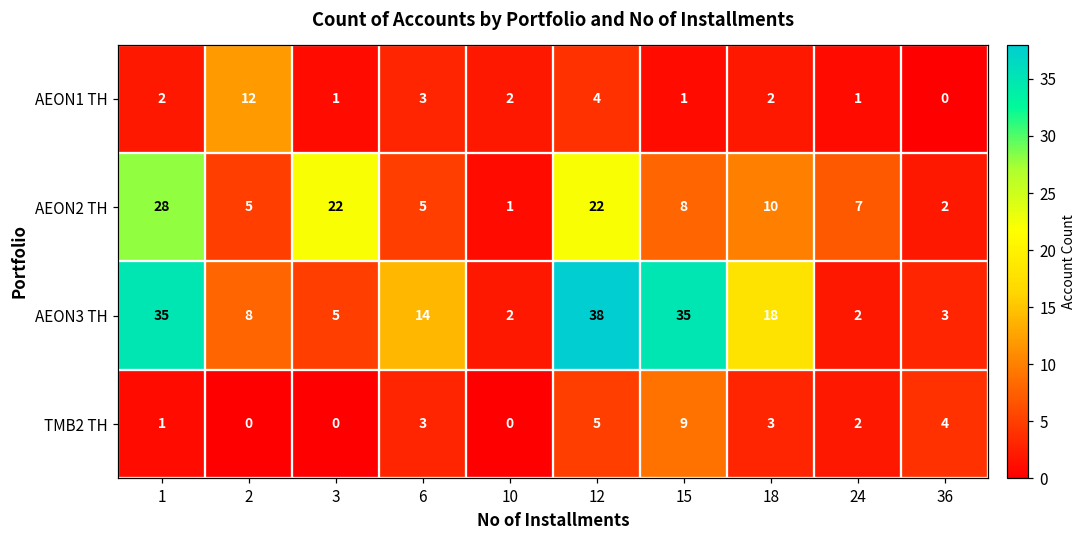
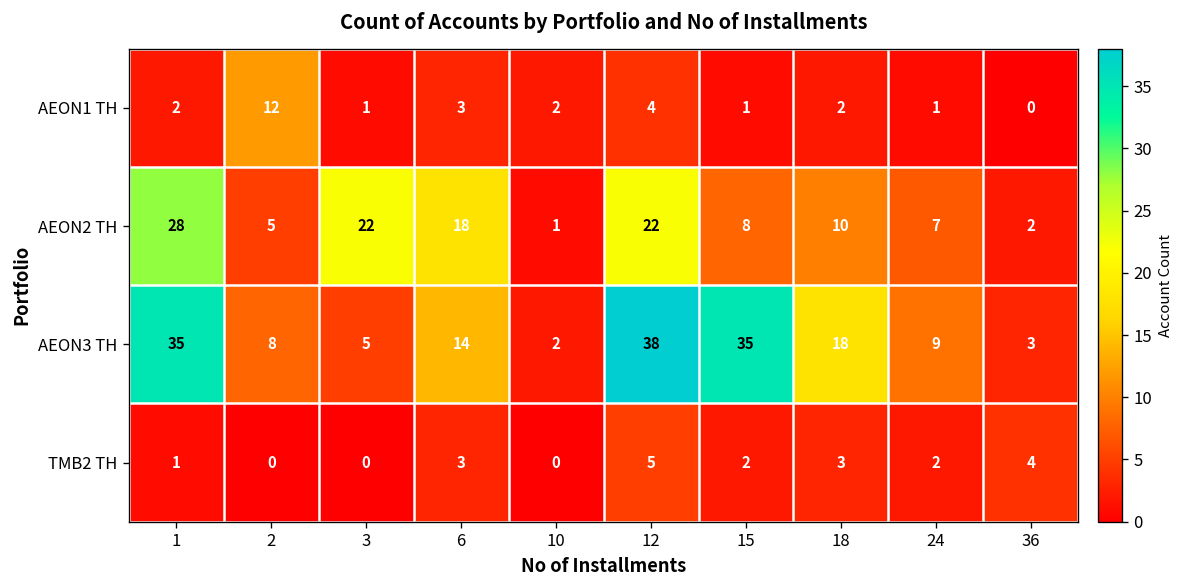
  {
    "AEON1 TH": {
      "1": 2,
      "2": 12,
      "3": 1,
      "6": 3,
      "10": 2,
      "12": 4,
      "15": 1,
      "18": 2,
      "24": 1,
      "36": 0
    },
    "AEON2 TH": {
      "1": 28,
      "2": 5,
      "3": 22,
-     "6": 5,
+     "6": 18,
      "10": 1,
      "12": 22,
      "15": 8,
      "18": 10,
      "24": 7,
      "36": 2
    },
    "AEON3 TH": {
      "1": 35,
      "2": 8,
      "3": 5,
      "6": 14,
      "10": 2,
      "12": 38,
      "15": 35,
      "18": 18,
-     "24": 2,
+     "24": 9,
      "36": 3
    },
    "TMB2 TH": {
      "1": 1,
      "2": 0,
      "3": 0,
      "6": 3,
      "10": 0,
      "12": 5,
-     "15": 9,
+     "15": 2,
      "18": 3,
      "24": 2,
      "36": 4
    }
  }
